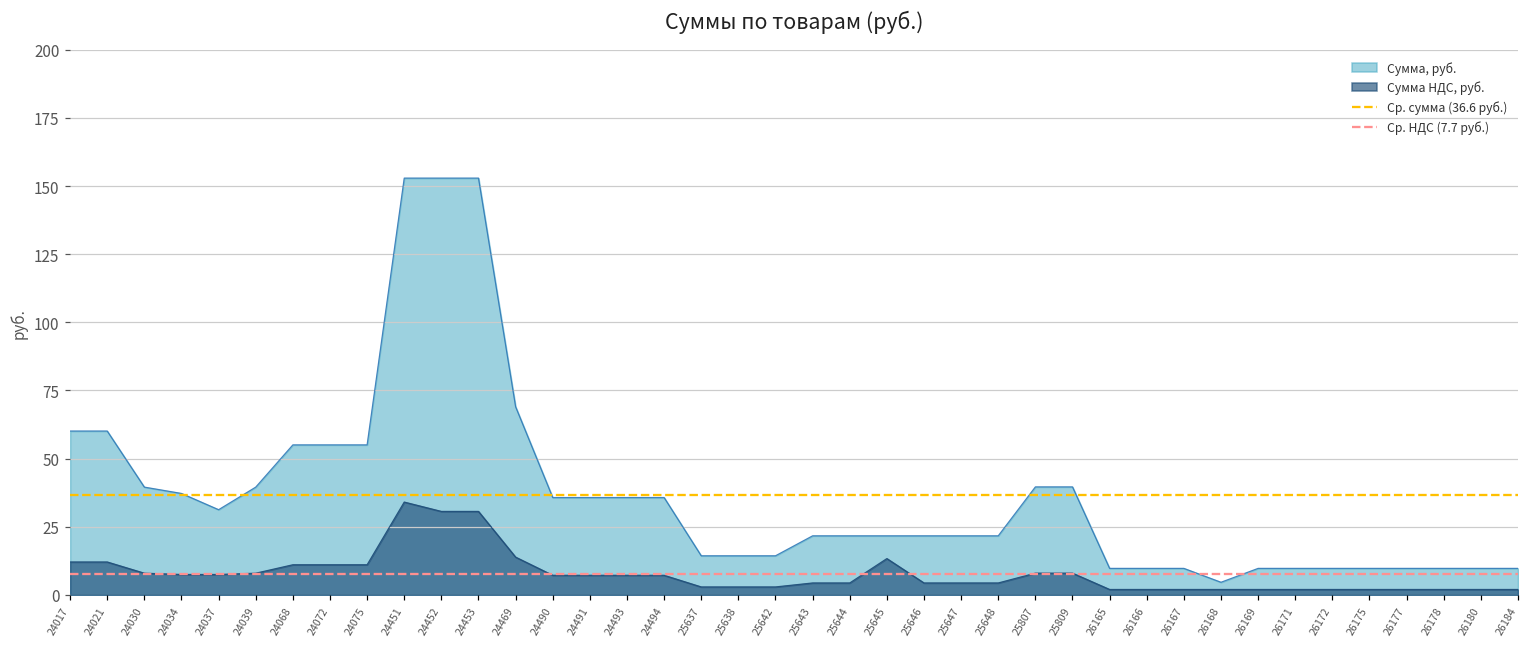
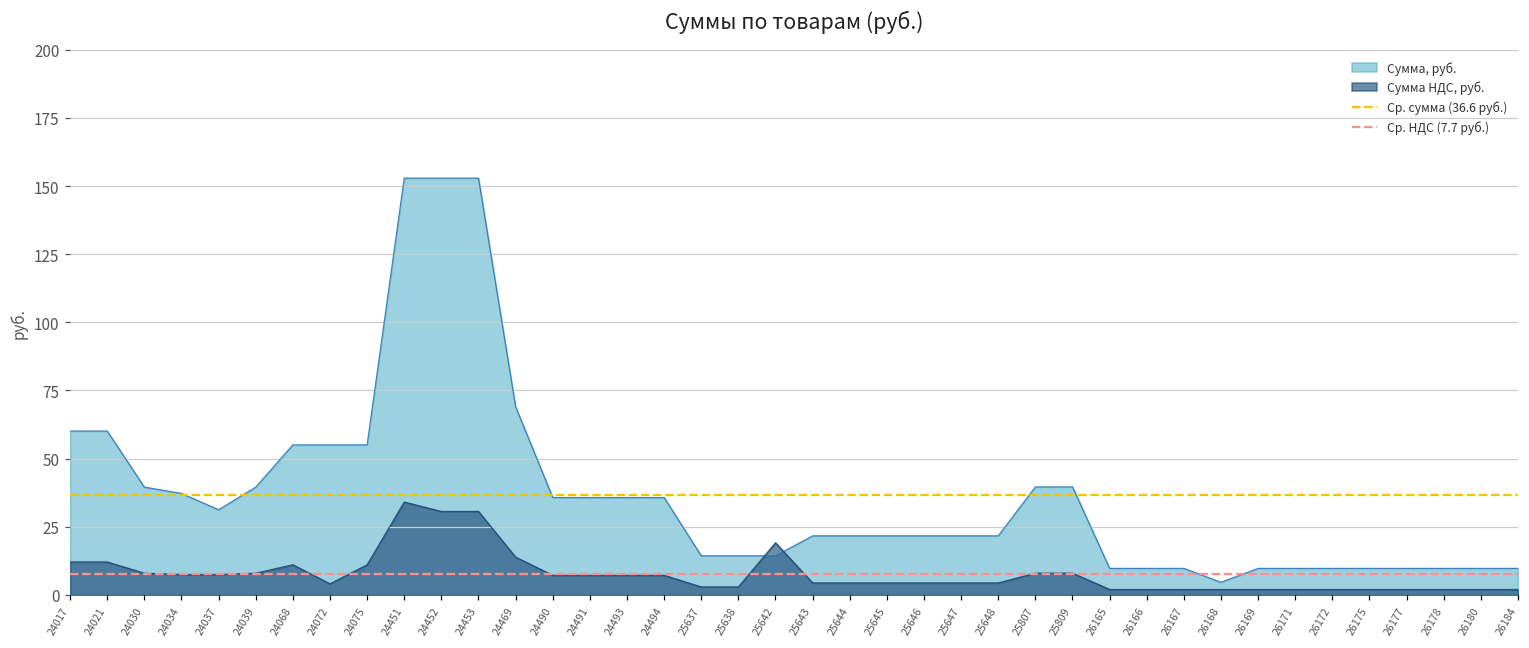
  {
    "Сумма, руб.": {
      "24017": 60,
      "24021": 60,
      "24030": 40,
      "24034": 37,
      "24037": 31,
      "24039": 40,
      "24068": 55,
      "24072": 55,
      "24075": 55,
      "24451": 153,
      "24452": 153,
      "24453": 153,
      "24469": 69,
      "24490": 36,
      "24491": 36,
      "24493": 36,
      "24494": 36,
      "25637": 14,
      "25638": 14,
      "25642": 14,
      "25643": 22,
      "25644": 22,
      "25645": 22,
      "25646": 22,
      "25647": 22,
      "25648": 22,
      "25807": 40,
      "25809": 40,
      "26165": 10,
      "26166": 10,
      "26167": 10,
      "26168": 5,
      "26169": 10,
      "26171": 10,
      "26172": 10,
      "26175": 10,
      "26177": 10,
      "26178": 10,
      "26180": 10,
      "26184": 10
    },
    "Сумма НДС, руб.": {
      "24017": 12,
      "24021": 12,
      "24030": 8,
      "24034": 7,
      "24037": 7,
      "24039": 8,
      "24068": 11,
-     "24072": 11,
+     "24072": 4,
      "24075": 11,
      "24451": 34,
      "24452": 31,
      "24453": 31,
      "24469": 14,
      "24490": 7,
      "24491": 7,
      "24493": 7,
      "24494": 7,
      "25637": 3,
      "25638": 3,
-     "25642": 3,
+     "25642": 19,
      "25643": 4,
      "25644": 4,
-     "25645": 13,
+     "25645": 4,
      "25646": 4,
      "25647": 4,
      "25648": 4,
      "25807": 8,
      "25809": 8,
      "26165": 2,
      "26166": 2,
      "26167": 2,
      "26168": 2,
      "26169": 2,
      "26171": 2,
      "26172": 2,
      "26175": 2,
      "26177": 2,
      "26178": 2,
      "26180": 2,
      "26184": 2
    }
  }
